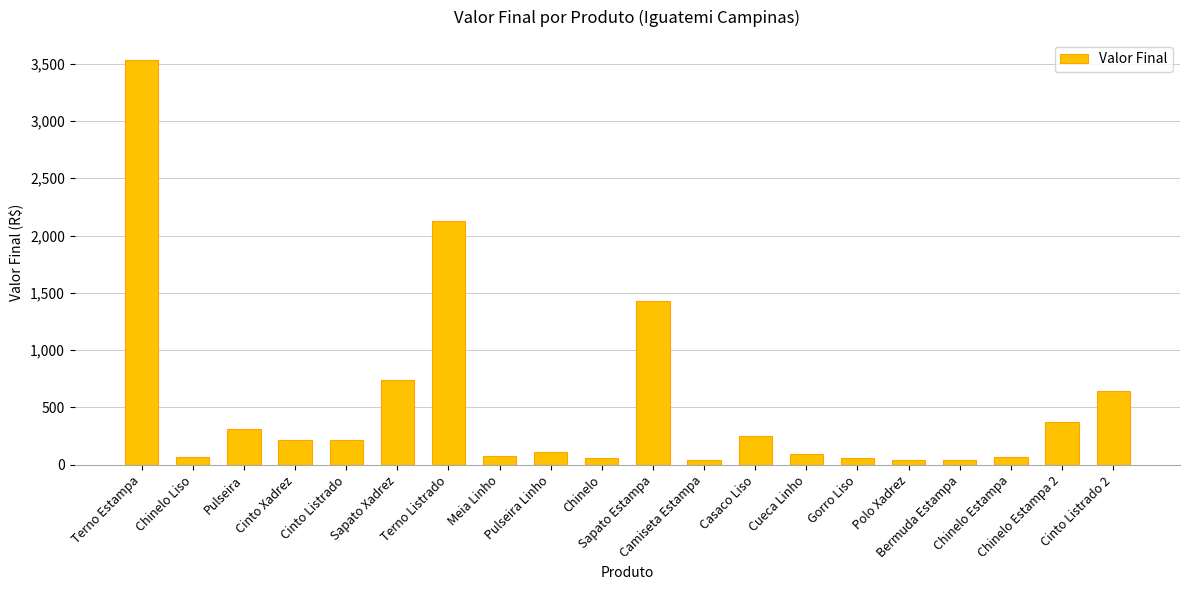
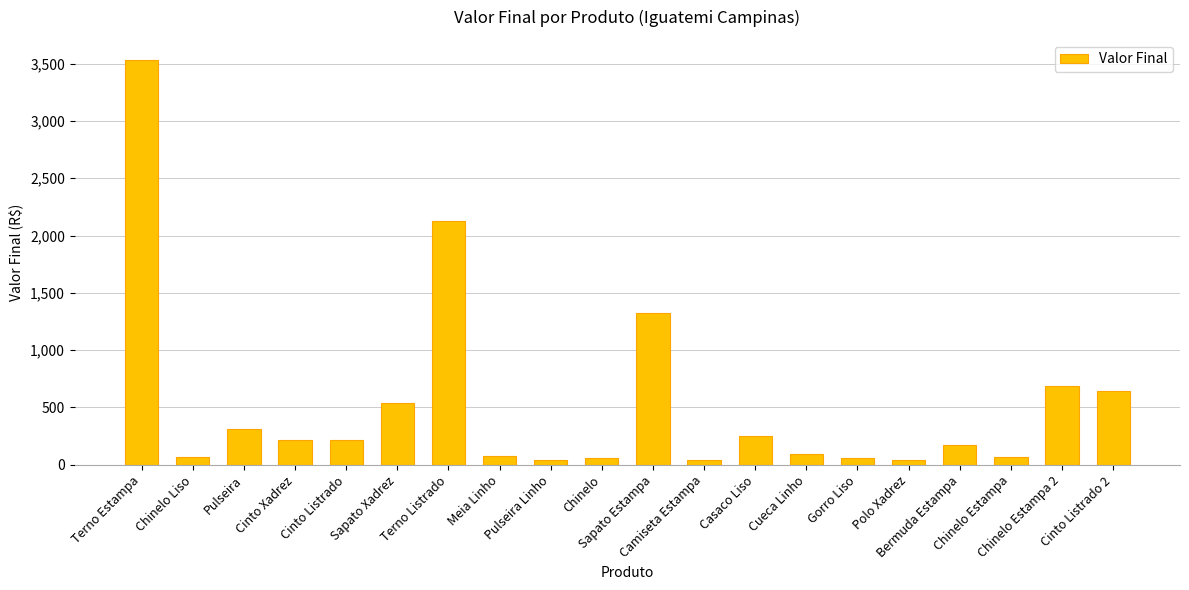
  {
    "Terno Estampa": "3,530",
    "Chinelo Liso": "70",
    "Pulseira": "310",
    "Cinto Xadrez": "220",
    "Cinto Listrado": "210",
-   "Sapato Xadrez": "740",
+   "Sapato Xadrez": "540",
    "Terno Listrado": "2,130",
    "Meia Linho": "80",
-   "Pulseira Linho": "110",
+   "Pulseira Linho": "40",
    "Chinelo": "60",
-   "Sapato Estampa": "1,430",
+   "Sapato Estampa": "1,320",
    "Camiseta Estampa": "40",
    "Casaco Liso": "260",
    "Cueca Linho": "90",
    "Gorro Liso": "60",
    "Polo Xadrez": "50",
-   "Bermuda Estampa": "40",
+   "Bermuda Estampa": "170",
    "Chinelo Estampa": "70",
-   "Chinelo Estampa 2": "370",
+   "Chinelo Estampa 2": "690",
    "Cinto Listrado 2": "640"
  }
